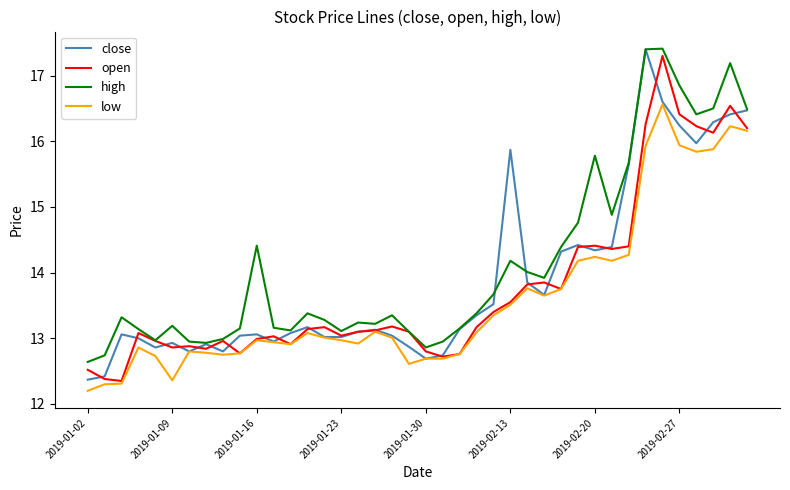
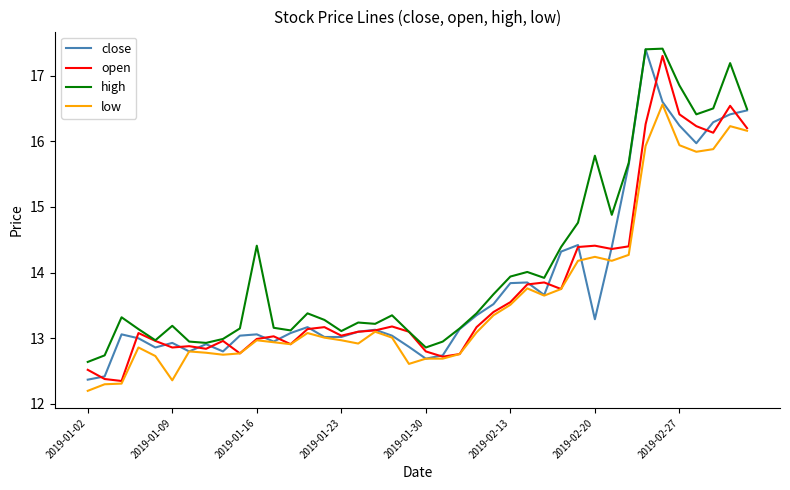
  {
    "close": {
      "2019-01-02": 12.4,
      "2019-01-09": 12.9,
      "2019-01-16": 13.1,
-     "2019-02-13": 15.9,
-     "2019-02-20": 14.3,
+     "2019-02-13": 13.8,
+     "2019-02-20": 13.3,
      "2019-02-27": 16.2
    },
    "open": {
      "2019-01-02": 12.5,
      "2019-01-09": 12.9,
      "2019-01-30": 12.8,
      "2019-02-13": 13.6,
      "2019-02-20": 14.4,
      "2019-02-27": 16.4
    },
    "high": {
      "2019-01-02": 12.6,
      "2019-01-09": 13.2,
      "2019-01-16": 14.4,
      "2019-01-23": 13.1,
      "2019-01-30": 12.9,
-     "2019-02-13": 14.2,
+     "2019-02-13": 13.9,
      "2019-02-20": 15.8,
      "2019-02-27": 16.9
    },
    "low": {
      "2019-01-02": 12.2,
      "2019-01-09": 12.4,
      "2019-01-23": 13.0,
      "2019-02-13": 13.5,
      "2019-02-20": 14.2,
      "2019-02-27": 15.9
    }
  }
